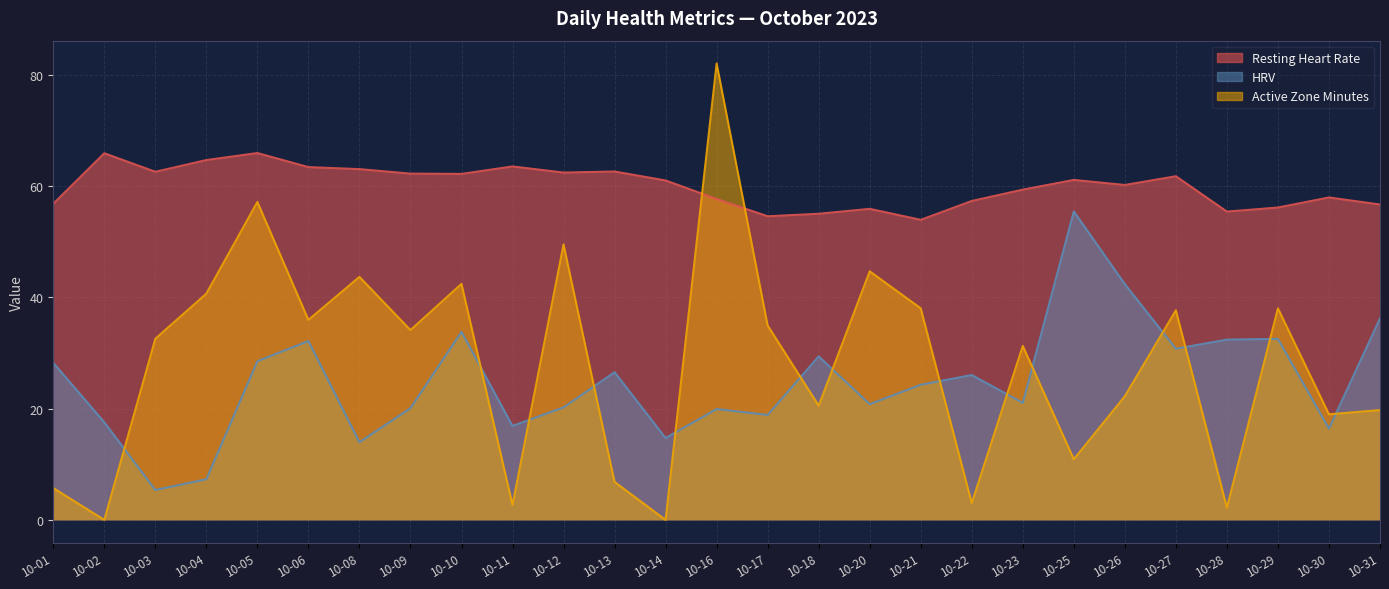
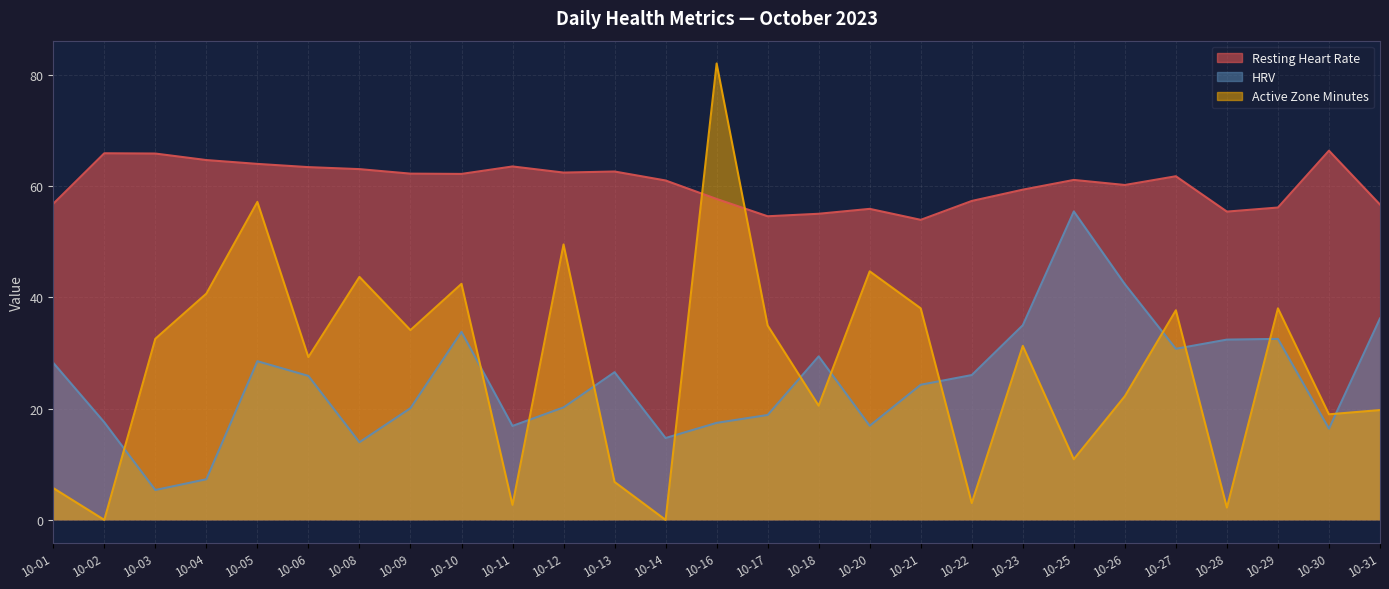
  {
    "Resting Heart Rate": {
      "10-01": 57,
      "10-02": 66,
-     "10-03": 63,
+     "10-03": 66,
      "10-04": 65,
-     "10-05": 66,
+     "10-05": 64,
      "10-06": 63,
      "10-08": 63,
      "10-09": 62,
      "10-10": 62,
      "10-11": 64,
      "10-12": 62,
      "10-13": 63,
      "10-14": 61,
      "10-16": 58,
      "10-17": 55,
      "10-18": 55,
      "10-20": 56,
      "10-21": 54,
      "10-22": 57,
      "10-23": 59,
      "10-25": 61,
      "10-26": 60,
      "10-27": 62,
      "10-28": 55,
      "10-29": 56,
-     "10-30": 58,
+     "10-30": 66,
      "10-31": 57
    },
    "HRV": {
      "10-01": 28,
      "10-02": 18,
      "10-03": 5,
      "10-04": 7,
      "10-05": 29,
-     "10-06": 32,
+     "10-06": 26,
      "10-08": 14,
      "10-09": 20,
      "10-10": 34,
      "10-11": 17,
      "10-12": 20,
      "10-13": 27,
      "10-14": 15,
-     "10-16": 20,
+     "10-16": 17,
      "10-17": 19,
      "10-18": 29,
-     "10-20": 21,
+     "10-20": 17,
      "10-21": 24,
      "10-22": 26,
-     "10-23": 21,
+     "10-23": 35,
      "10-25": 55,
      "10-26": 42,
      "10-27": 31,
      "10-28": 32,
      "10-29": 33,
      "10-30": 16,
      "10-31": 36
    },
    "Active Zone Minutes": {
      "10-01": 6,
      "10-02": 0,
      "10-03": 33,
      "10-04": 41,
      "10-05": 57,
-     "10-06": 36,
+     "10-06": 29,
      "10-08": 44,
      "10-09": 34,
      "10-10": 42,
      "10-11": 3,
      "10-12": 49,
      "10-13": 7,
      "10-14": 0,
      "10-16": 82,
      "10-17": 35,
      "10-18": 21,
      "10-20": 45,
      "10-21": 38,
      "10-22": 3,
      "10-23": 31,
      "10-25": 11,
      "10-26": 22,
      "10-27": 38,
      "10-28": 2,
      "10-29": 38,
      "10-30": 19,
      "10-31": 20
    }
  }
